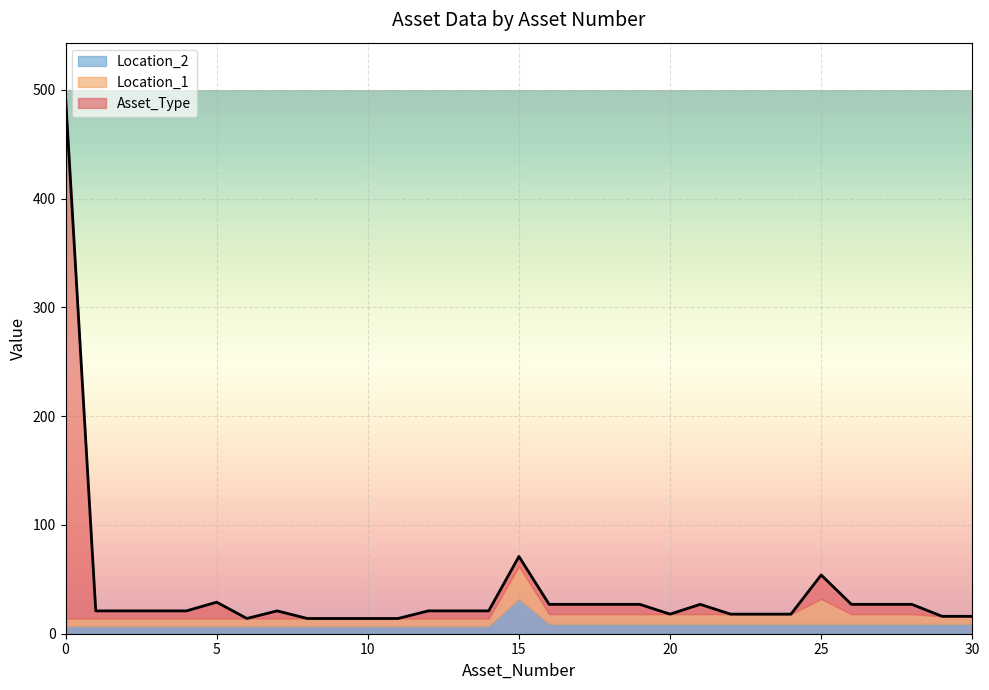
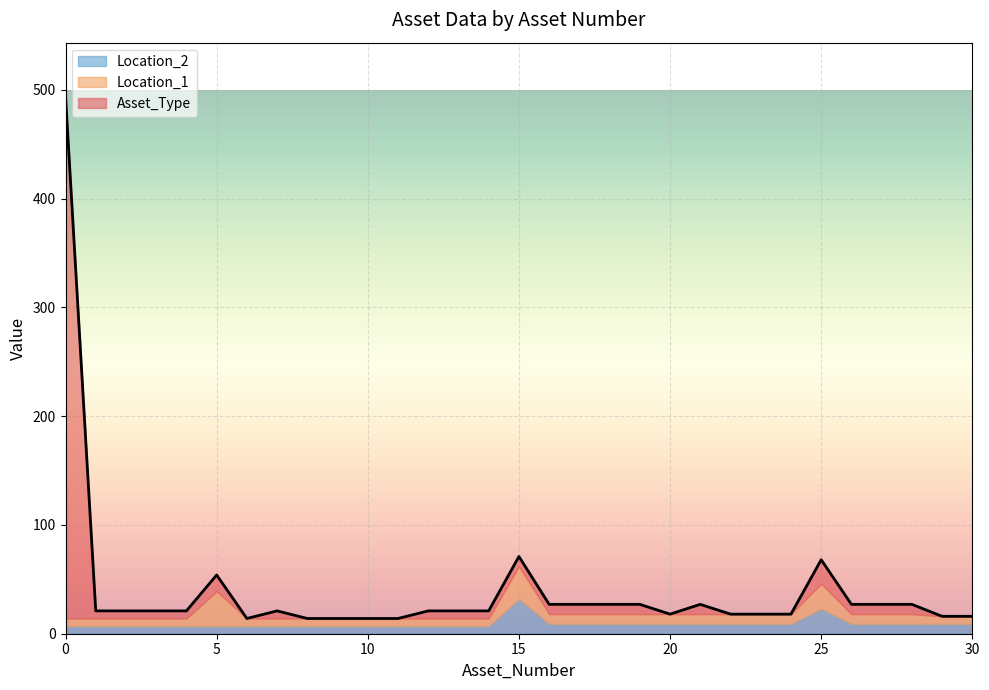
  {
    "Location_2": {
      "0": 7,
      "5": 7,
      "10": 7,
      "15": 32,
      "20": 9,
-     "25": 9,
+     "25": 23,
      "30": 9
    },
    "Location_1": {
      "0": 7,
-     "5": 7,
+     "5": 32,
      "15": 30,
      "25": 23
    },
    "Asset_Type": {
      "0": 480,
      "5": 15,
      "15": 9,
      "25": 22
    }
  }
